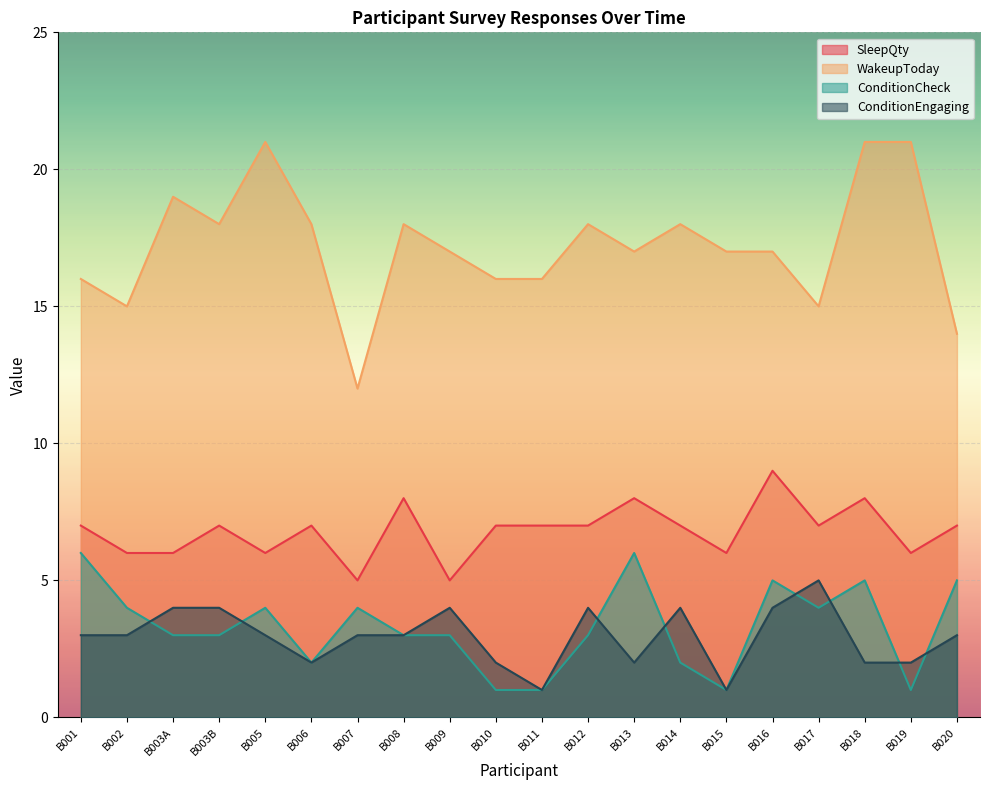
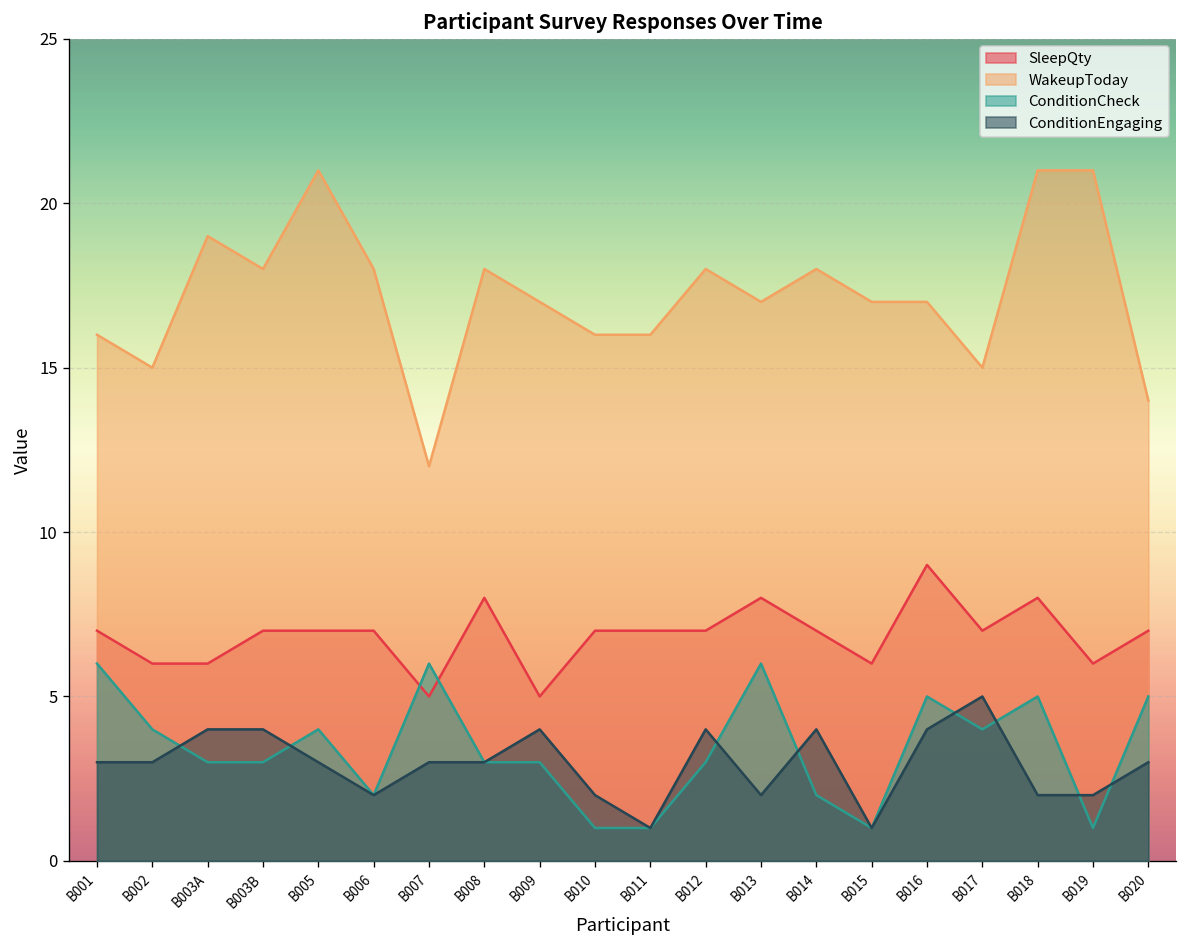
  {
    "SleepQty": {
      "B001": 7,
      "B002": 6,
      "B003A": 6,
      "B003B": 7,
-     "B005": 6,
+     "B005": 7,
      "B006": 7,
      "B007": 5,
      "B008": 8,
      "B009": 5,
      "B010": 7,
      "B011": 7,
      "B012": 7,
      "B013": 8,
      "B014": 7,
      "B015": 6,
      "B016": 9,
      "B017": 7,
      "B018": 8,
      "B019": 6,
      "B020": 7
    },
    "WakeupToday": {
      "B001": 16,
      "B002": 15,
      "B003A": 19,
      "B003B": 18,
      "B005": 21,
      "B006": 18,
      "B007": 12,
      "B008": 18,
      "B009": 17,
      "B010": 16,
      "B011": 16,
      "B012": 18,
      "B013": 17,
      "B014": 18,
      "B015": 17,
      "B016": 17,
      "B017": 15,
      "B018": 21,
      "B019": 21,
      "B020": 14
    },
    "ConditionCheck": {
      "B001": 6,
      "B002": 4,
      "B003A": 3,
      "B003B": 3,
      "B005": 4,
-     "B007": 4,
+     "B007": 6,
      "B009": 3,
      "B010": 1,
      "B012": 3,
      "B013": 6,
      "B014": 2,
      "B016": 5,
      "B017": 4,
      "B018": 5,
      "B019": 1,
      "B020": 5
    },
    "ConditionEngaging": {
      "B001": 3,
      "B002": 3,
      "B003A": 4,
      "B003B": 4,
      "B005": 3,
      "B007": 3,
      "B009": 4,
      "B010": 2,
      "B012": 4,
      "B013": 2,
      "B014": 4,
      "B016": 4,
      "B017": 5,
      "B018": 2,
      "B019": 2,
      "B020": 3
    }
  }
